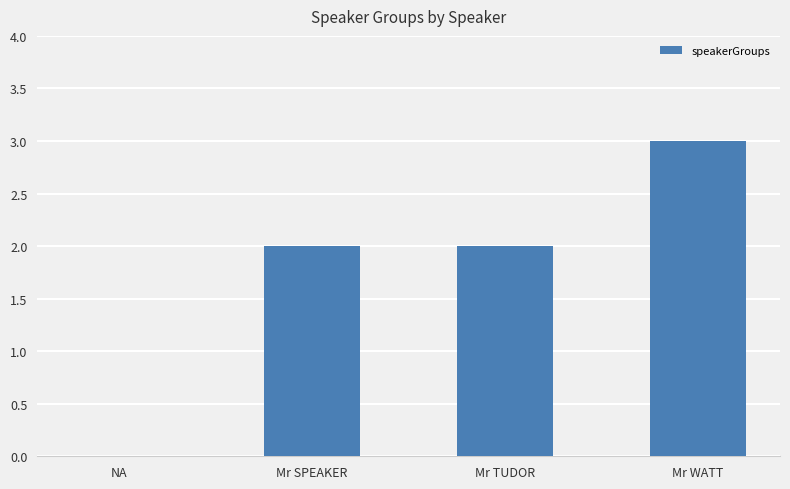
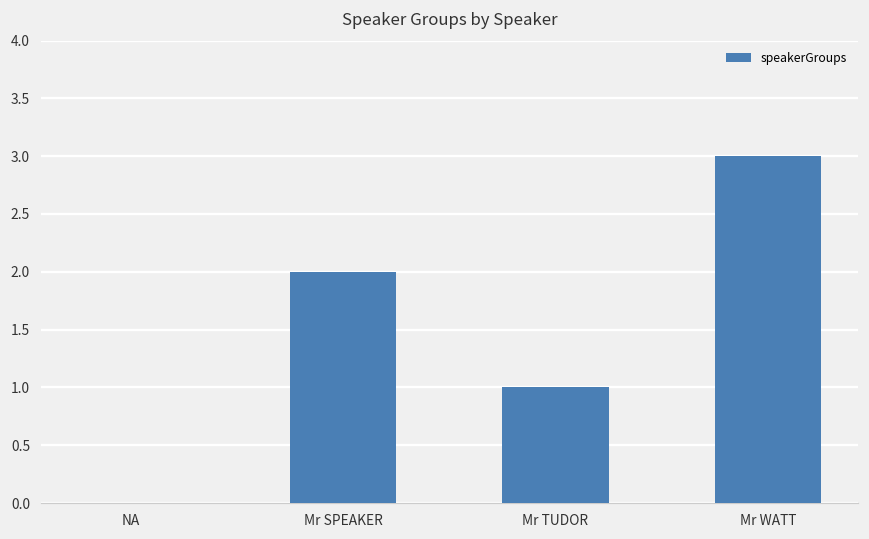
  {
    "NA": 0,
    "Mr SPEAKER": 2,
-   "Mr TUDOR": 2,
+   "Mr TUDOR": 1,
    "Mr WATT": 3
  }
